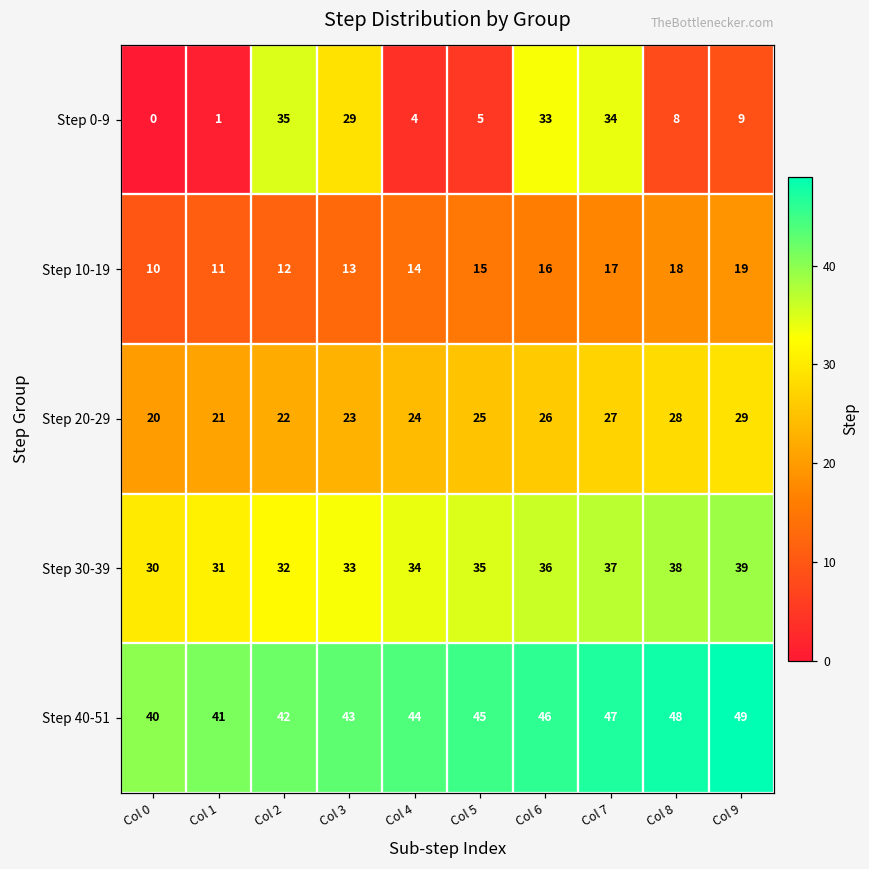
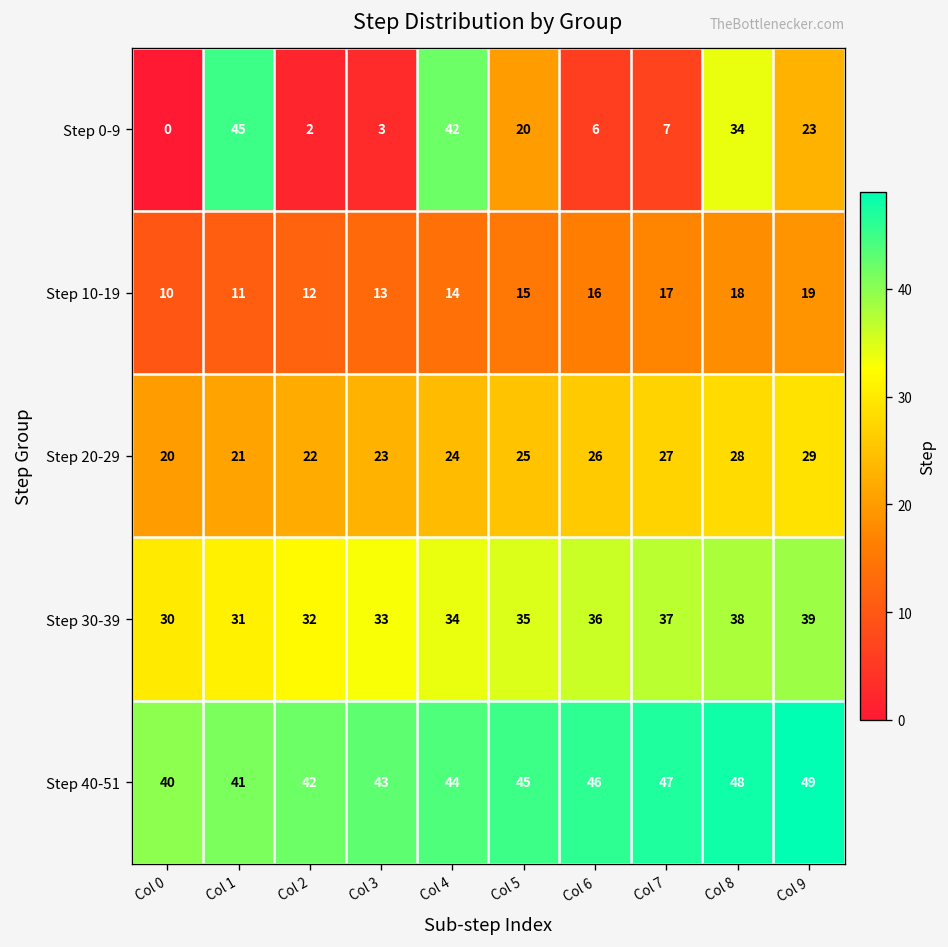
  {
    "Step 0-9": {
      "Col 0": 0,
-     "Col 1": 1,
-     "Col 2": 35,
-     "Col 3": 29,
-     "Col 4": 4,
-     "Col 5": 5,
-     "Col 6": 33,
-     "Col 7": 34,
-     "Col 8": 8,
-     "Col 9": 9
+     "Col 1": 45,
+     "Col 2": 2,
+     "Col 3": 3,
+     "Col 4": 42,
+     "Col 5": 20,
+     "Col 6": 6,
+     "Col 7": 7,
+     "Col 8": 34,
+     "Col 9": 23
    },
    "Step 10-19": {
      "Col 0": 10,
      "Col 1": 11,
      "Col 2": 12,
      "Col 3": 13,
      "Col 4": 14,
      "Col 5": 15,
      "Col 6": 16,
      "Col 7": 17,
      "Col 8": 18,
      "Col 9": 19
    },
    "Step 20-29": {
      "Col 0": 20,
      "Col 1": 21,
      "Col 2": 22,
      "Col 3": 23,
      "Col 4": 24,
      "Col 5": 25,
      "Col 6": 26,
      "Col 7": 27,
      "Col 8": 28,
      "Col 9": 29
    },
    "Step 30-39": {
      "Col 0": 30,
      "Col 1": 31,
      "Col 2": 32,
      "Col 3": 33,
      "Col 4": 34,
      "Col 5": 35,
      "Col 6": 36,
      "Col 7": 37,
      "Col 8": 38,
      "Col 9": 39
    },
    "Step 40-51": {
      "Col 0": 40,
      "Col 1": 41,
      "Col 2": 42,
      "Col 3": 43,
      "Col 4": 44,
      "Col 5": 45,
      "Col 6": 46,
      "Col 7": 47,
      "Col 8": 48,
      "Col 9": 49
    }
  }
